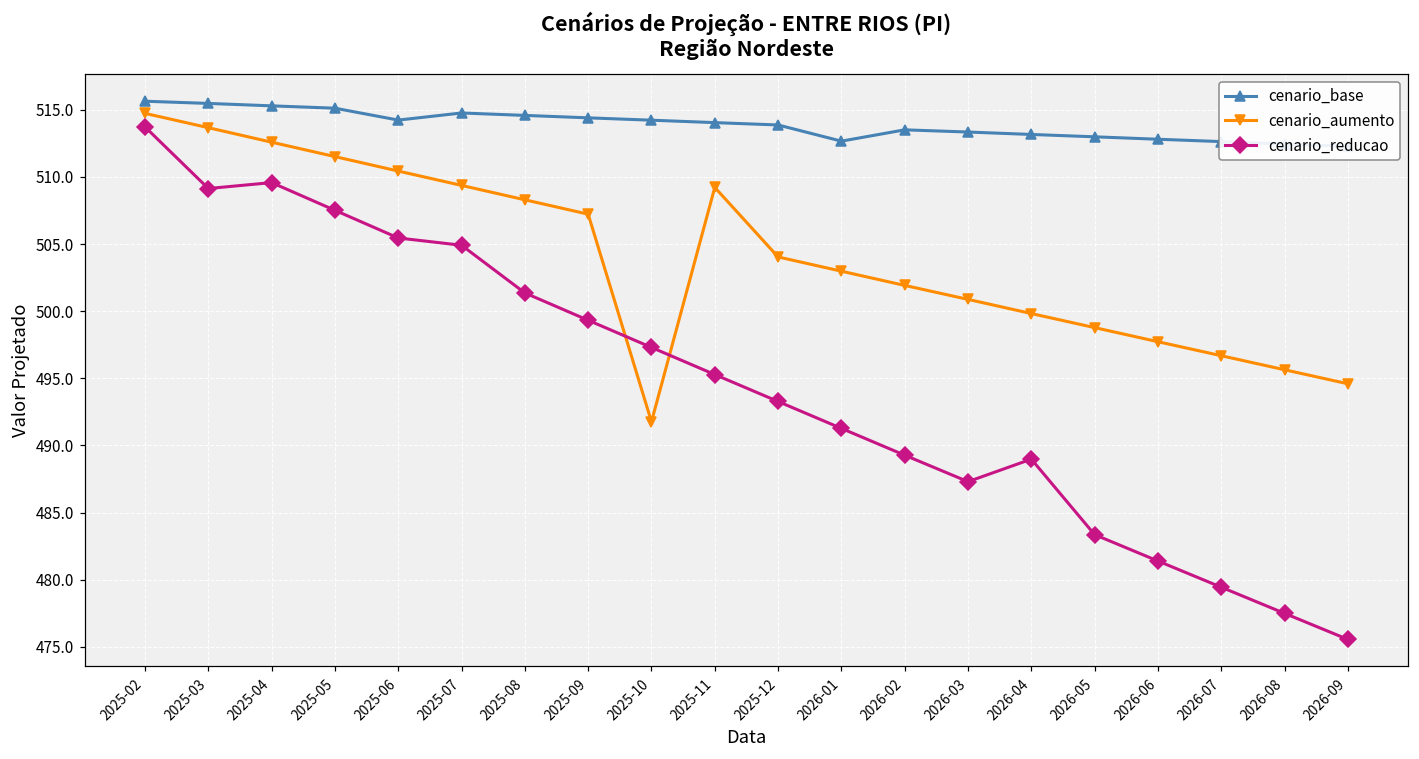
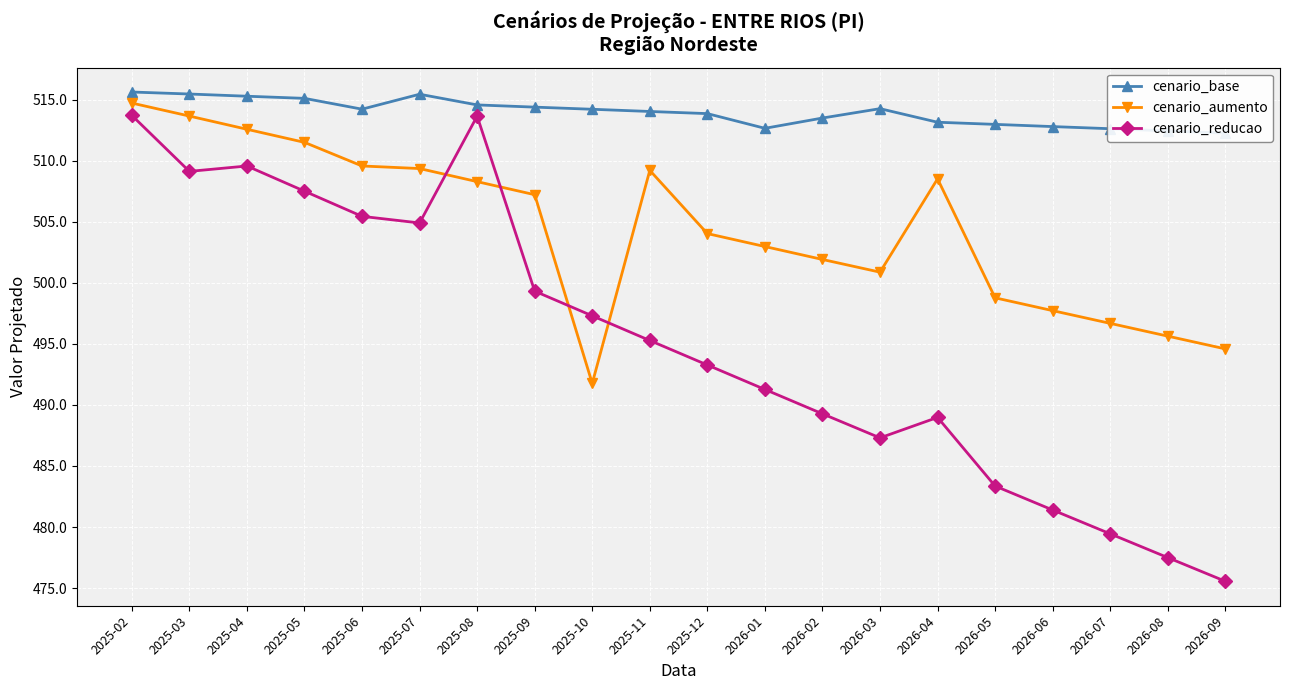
  {
    "cenario_base": {
      "2025-02": 515.6,
      "2025-03": 515.5,
      "2025-04": 515.3,
      "2025-05": 515.1,
      "2025-06": 514.2,
-     "2025-07": 514.8,
+     "2025-07": 515.5,
      "2025-08": 514.6,
      "2025-09": 514.4,
      "2025-10": 514.2,
      "2025-11": 514.0,
      "2025-12": 513.9,
      "2026-01": 512.7,
      "2026-02": 513.5,
-     "2026-03": 513.3,
+     "2026-03": 514.3,
      "2026-04": 513.2,
      "2026-05": 513.0,
      "2026-06": 512.8
    },
    "cenario_aumento": {
      "2025-02": 514.7,
      "2025-03": 513.7,
      "2025-04": 512.6,
      "2025-05": 511.5,
-     "2025-06": 510.4,
+     "2025-06": 509.6,
      "2025-07": 509.4,
      "2025-08": 508.3,
      "2025-09": 507.2,
      "2025-10": 491.8,
      "2025-11": 509.2,
      "2025-12": 504.0,
      "2026-01": 503.0,
      "2026-02": 501.9,
      "2026-03": 500.9,
-     "2026-04": 499.8,
+     "2026-04": 508.5,
      "2026-05": 498.8,
      "2026-06": 497.7,
      "2026-07": 496.7,
      "2026-08": 495.6,
      "2026-09": 494.6
    },
    "cenario_reducao": {
      "2025-02": 513.7,
      "2025-03": 509.1,
      "2025-04": 509.6,
      "2025-05": 507.5,
      "2025-06": 505.5,
      "2025-07": 504.9,
-     "2025-08": 501.4,
+     "2025-08": 513.7,
      "2025-09": 499.3,
      "2025-10": 497.3,
      "2025-11": 495.3,
      "2025-12": 493.3,
      "2026-01": 491.3,
      "2026-02": 489.3,
      "2026-03": 487.3,
      "2026-04": 489.0,
      "2026-05": 483.4,
      "2026-06": 481.4,
      "2026-07": 479.4,
      "2026-08": 477.5,
      "2026-09": 475.6
    }
  }
